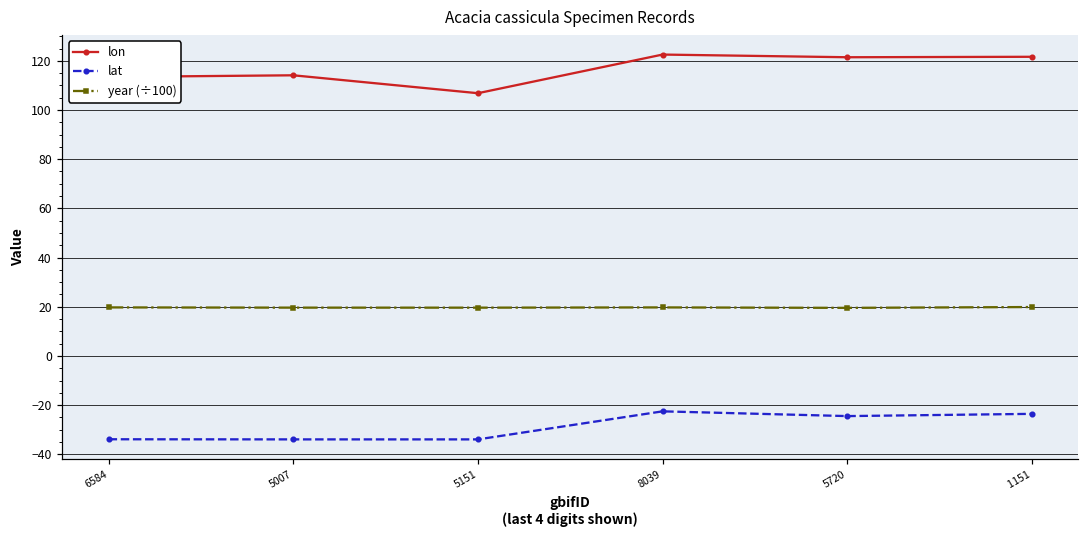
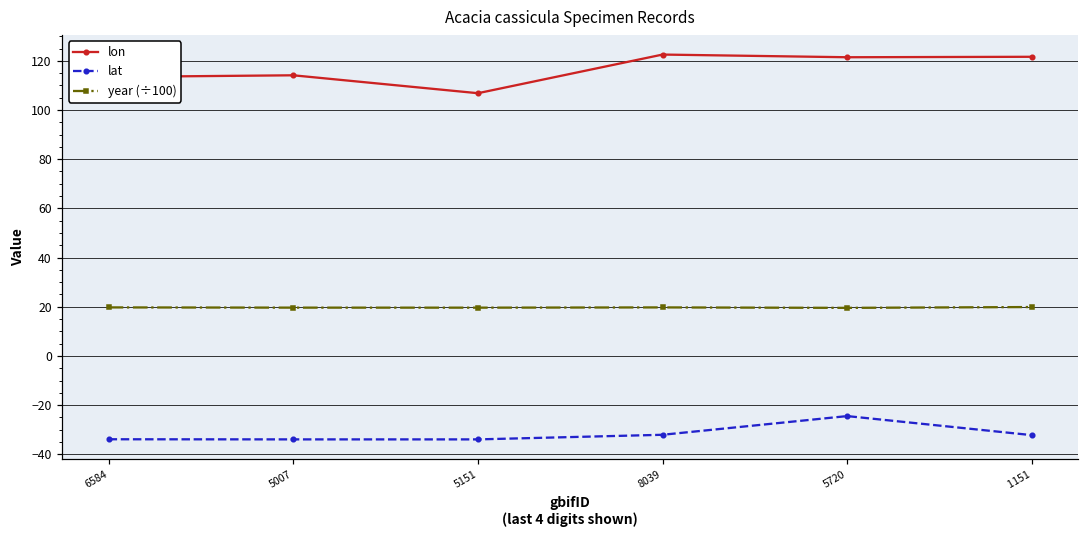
  {
    "lon": {
      "5007": 114,
      "5151": 107,
      "8039": 123,
      "5720": 121,
      "1151": 122
    },
    "lat": {
      "6584": -34,
      "5007": -34,
      "5151": -34,
-     "8039": -23,
+     "8039": -32,
      "5720": -24,
-     "1151": -24
+     "1151": -32
    },
    "year (÷100)": {
      "6584": 20,
      "5007": 20,
      "5151": 20,
      "8039": 20,
      "5720": 20,
      "1151": 20
    }
  }
